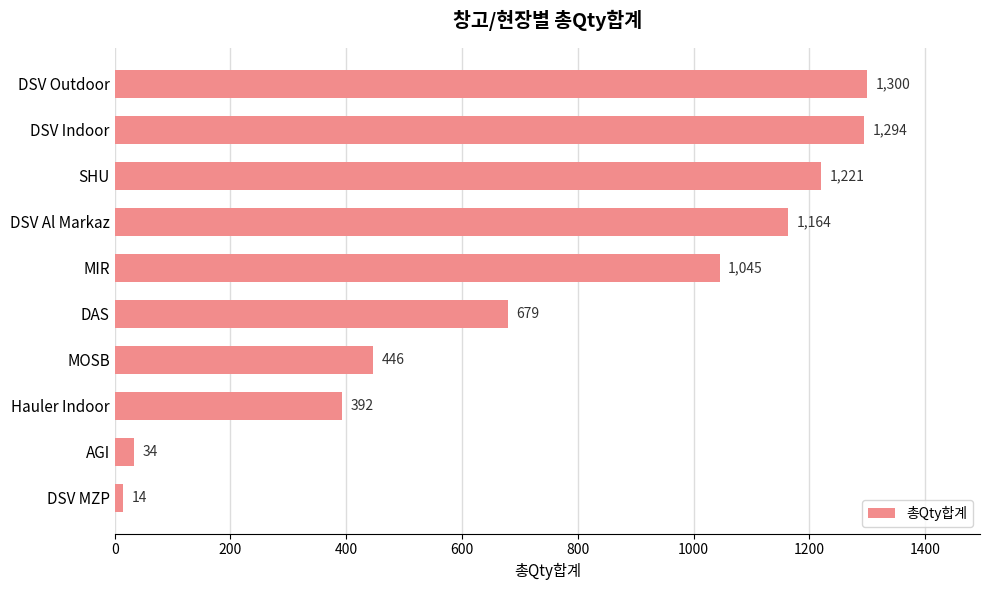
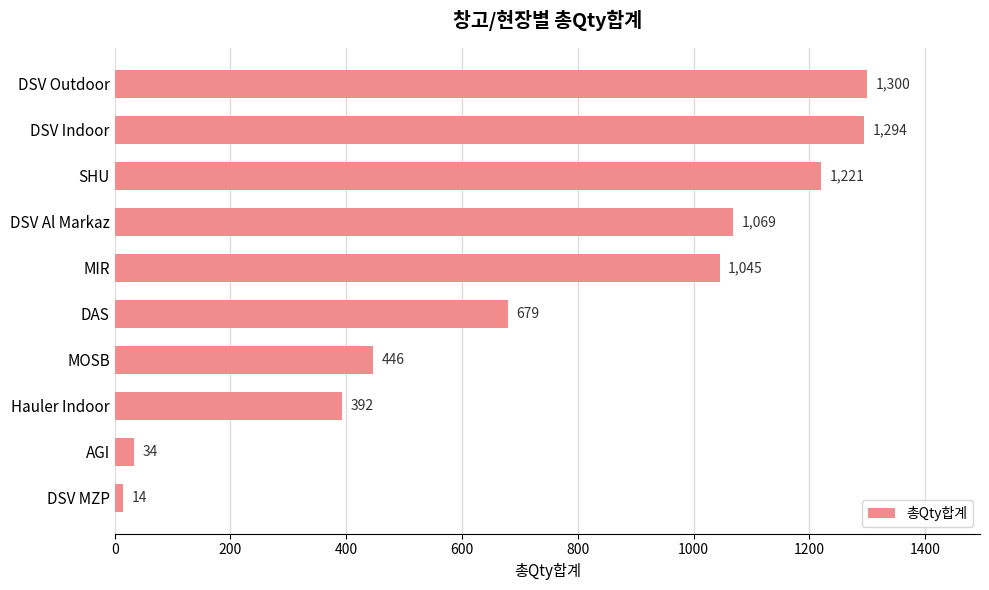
  {
    "DSV Outdoor": "1,300",
    "DSV Indoor": "1,294",
    "SHU": "1,221",
-   "DSV Al Markaz": "1,164",
+   "DSV Al Markaz": "1,069",
    "MIR": "1,045",
    "DAS": "679",
    "MOSB": "446",
    "Hauler Indoor": "392",
    "AGI": "34",
    "DSV MZP": "14"
  }
